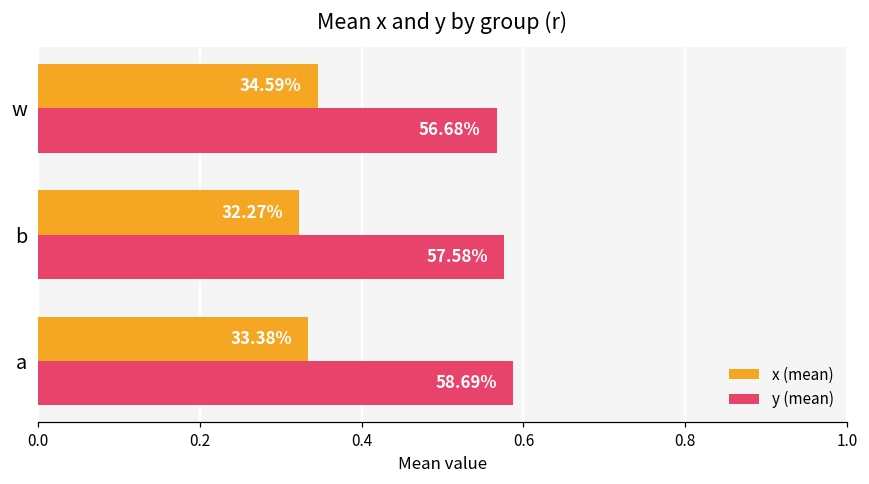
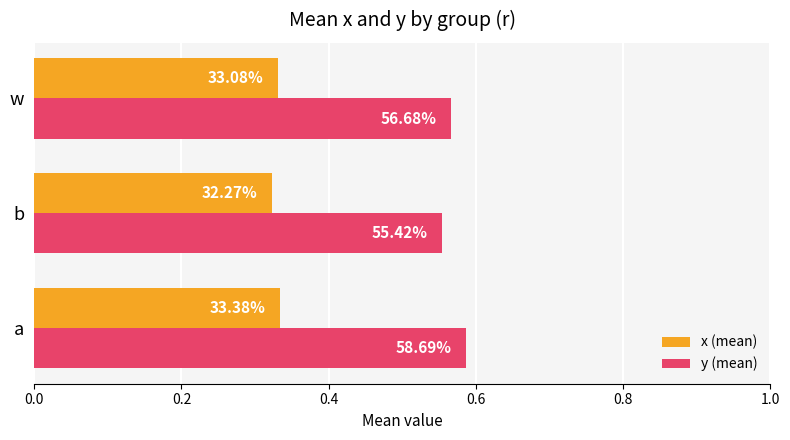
  {
    "x (mean)": {
-     "w": "34.59%",
+     "w": "33.08%",
      "b": "32.27%",
      "a": "33.38%"
    },
    "y (mean)": {
      "w": "56.68%",
-     "b": "57.58%",
+     "b": "55.42%",
      "a": "58.69%"
    }
  }
